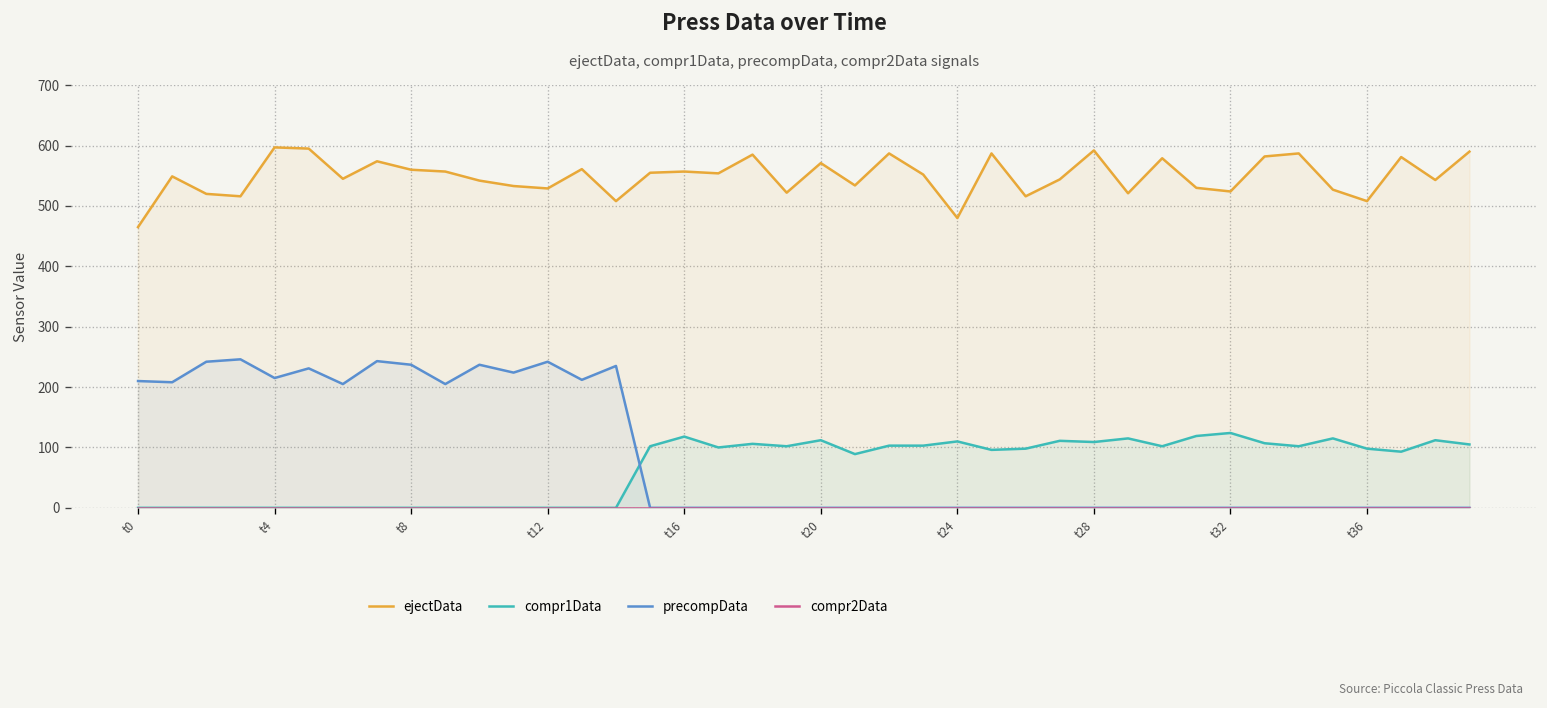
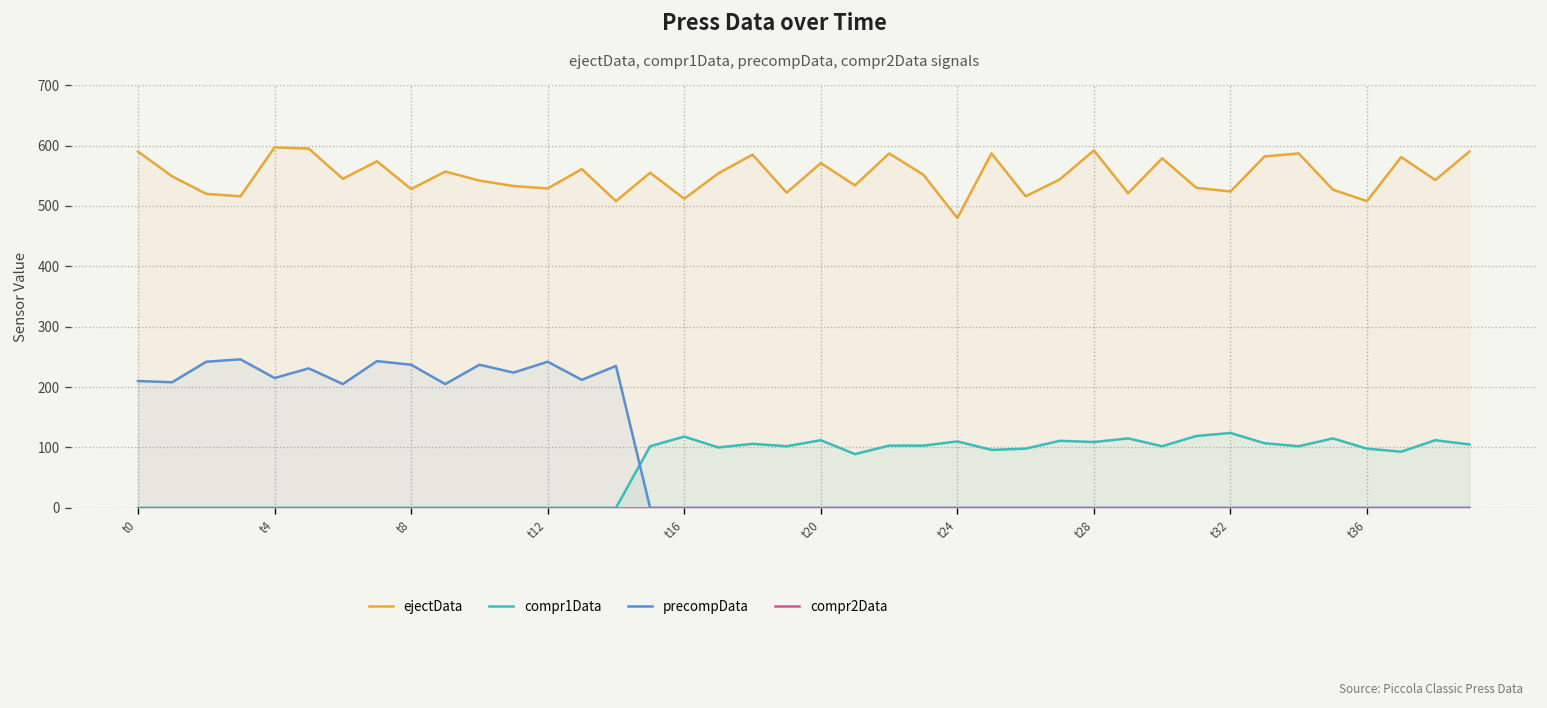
  {
    "ejectData": {
-     "t0": 470,
+     "t0": 590,
      "t4": 600,
-     "t8": 560,
+     "t8": 530,
      "t12": 530,
-     "t16": 560,
+     "t16": 510,
      "t20": 570,
      "t24": 480,
      "t28": 590,
      "t32": 520,
      "t36": 510
    }
  }
